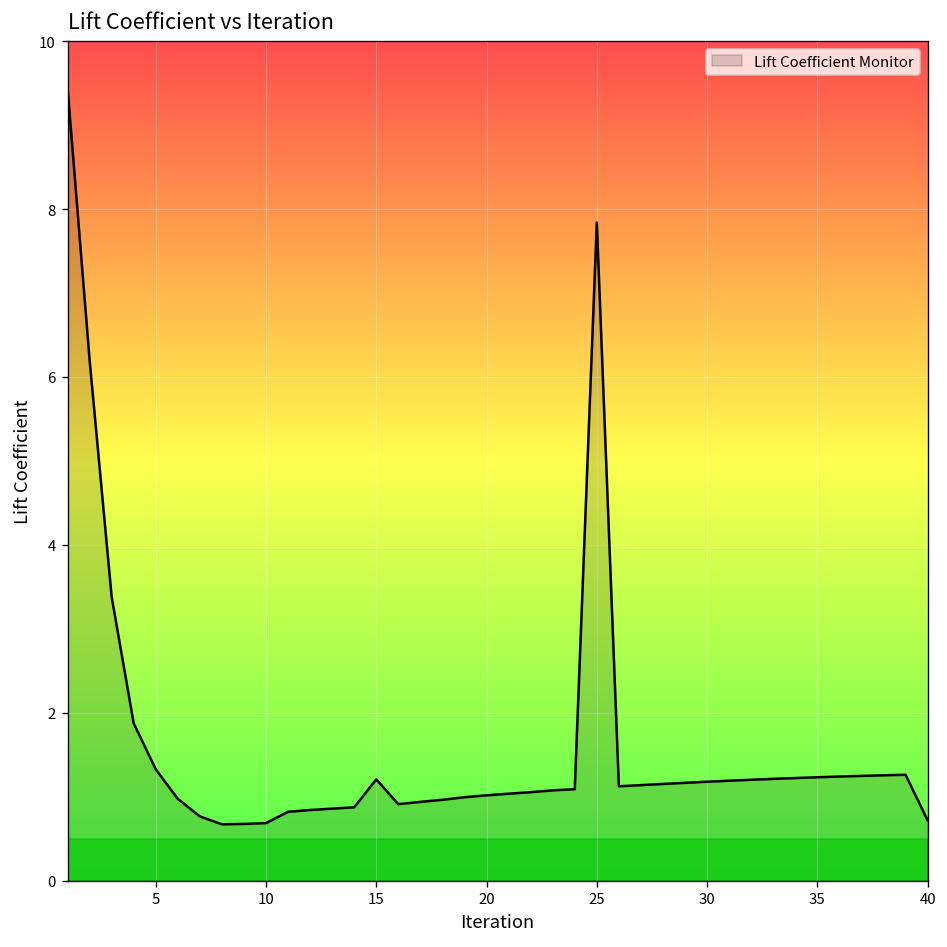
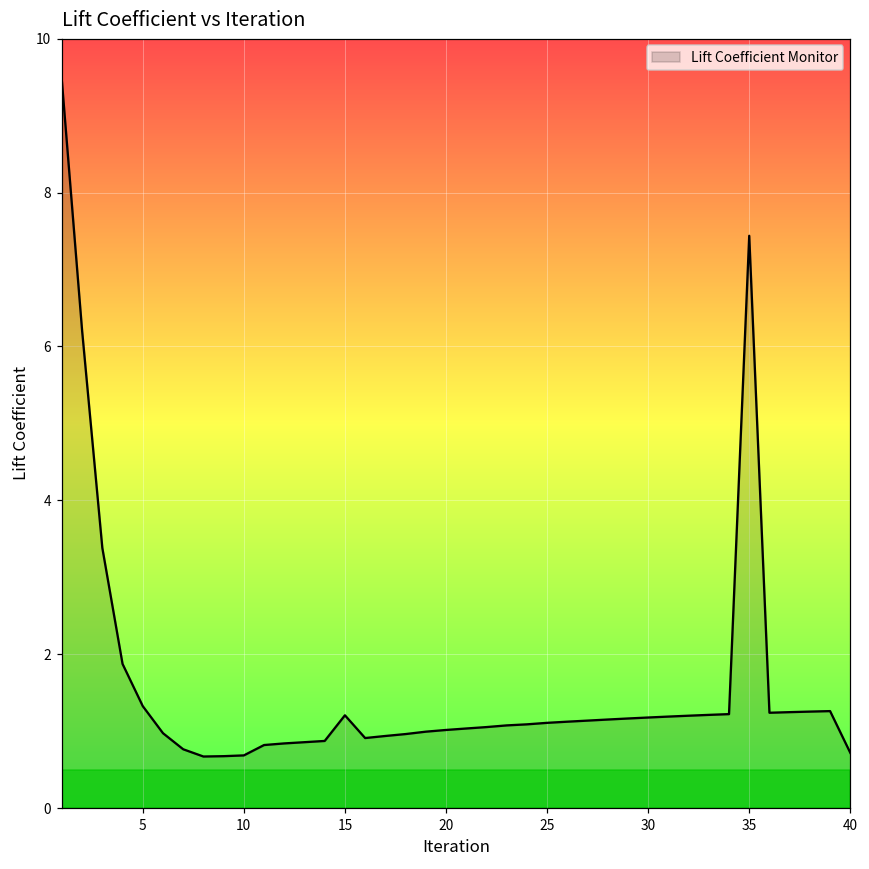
  {
    "5": 1.3,
    "10": 0.7,
    "15": 1.2,
    "20": 1.0,
-   "25": 7.8,
+   "25": 1.1,
    "30": 1.2,
-   "35": 1.2,
+   "35": 7.4,
    "40": 0.7
  }
